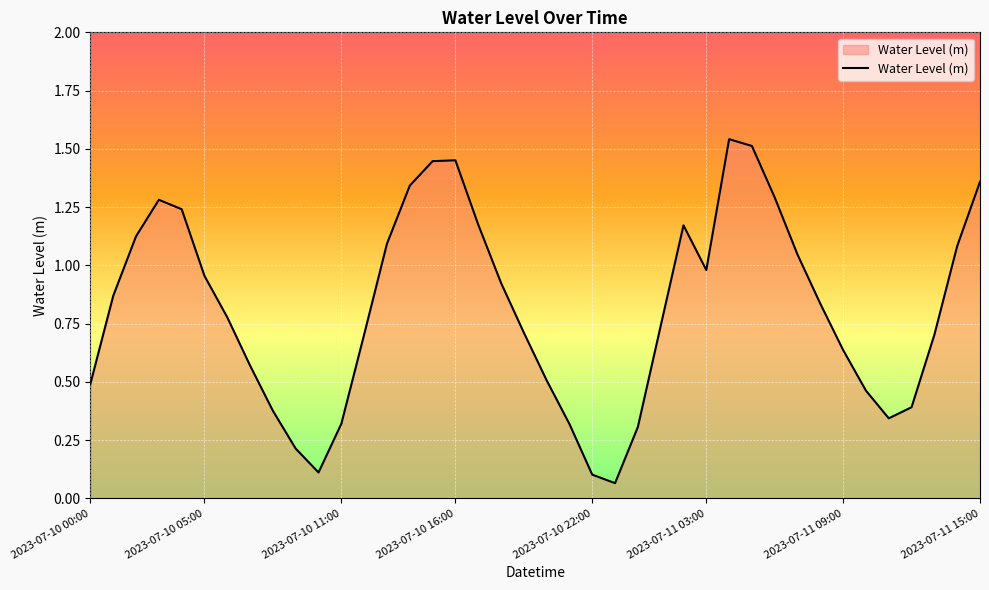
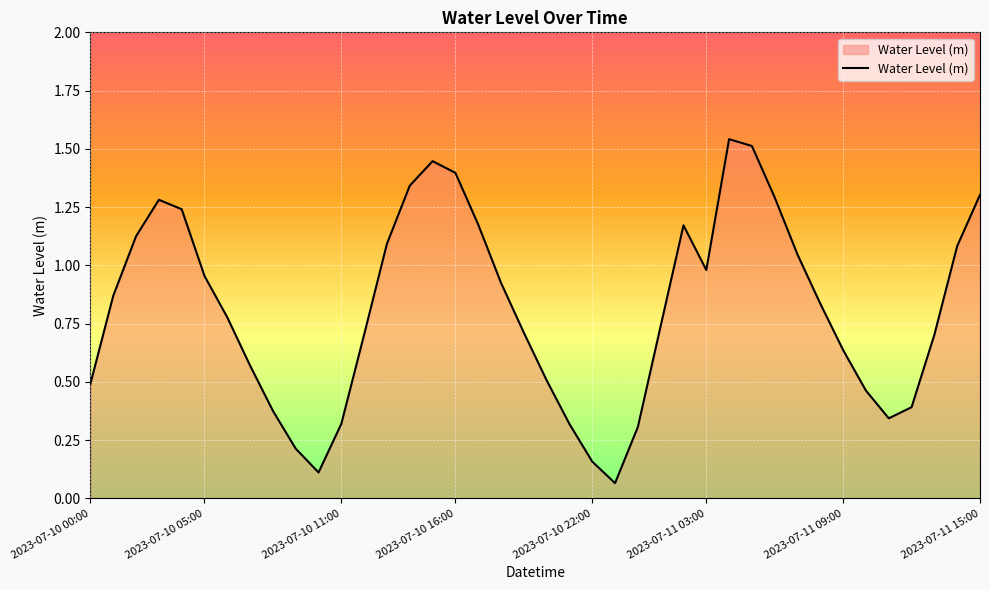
  {
    "2023-07-10 00:00": 0.49,
    "2023-07-10 05:00": 0.95,
    "2023-07-10 11:00": 0.32,
-   "2023-07-10 16:00": 1.45,
-   "2023-07-10 22:00": 0.10,
+   "2023-07-10 16:00": 1.40,
+   "2023-07-10 22:00": 0.16,
    "2023-07-11 03:00": 0.98,
    "2023-07-11 09:00": 0.64,
-   "2023-07-11 15:00": 1.36
+   "2023-07-11 15:00": 1.30
  }
